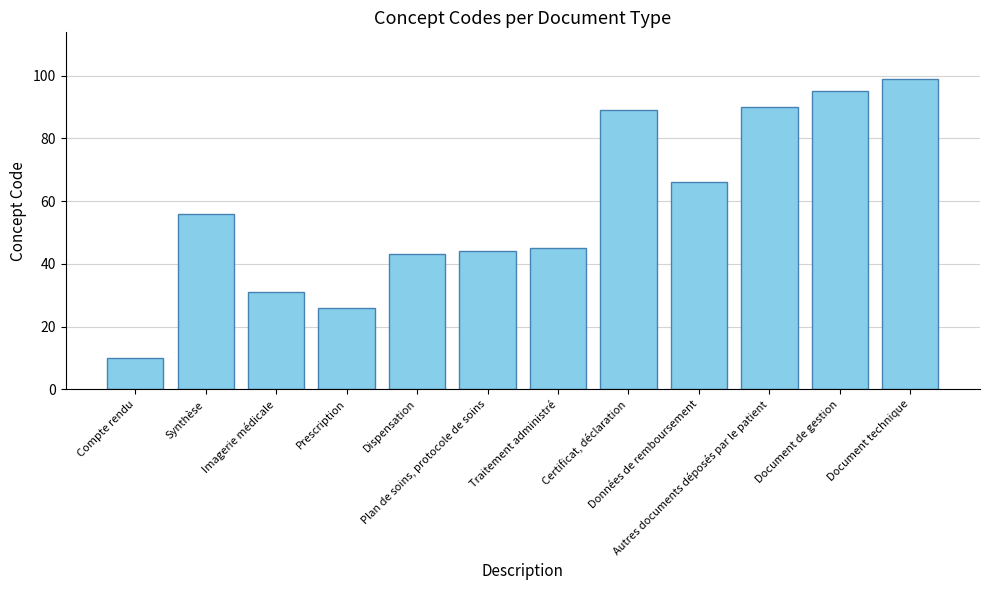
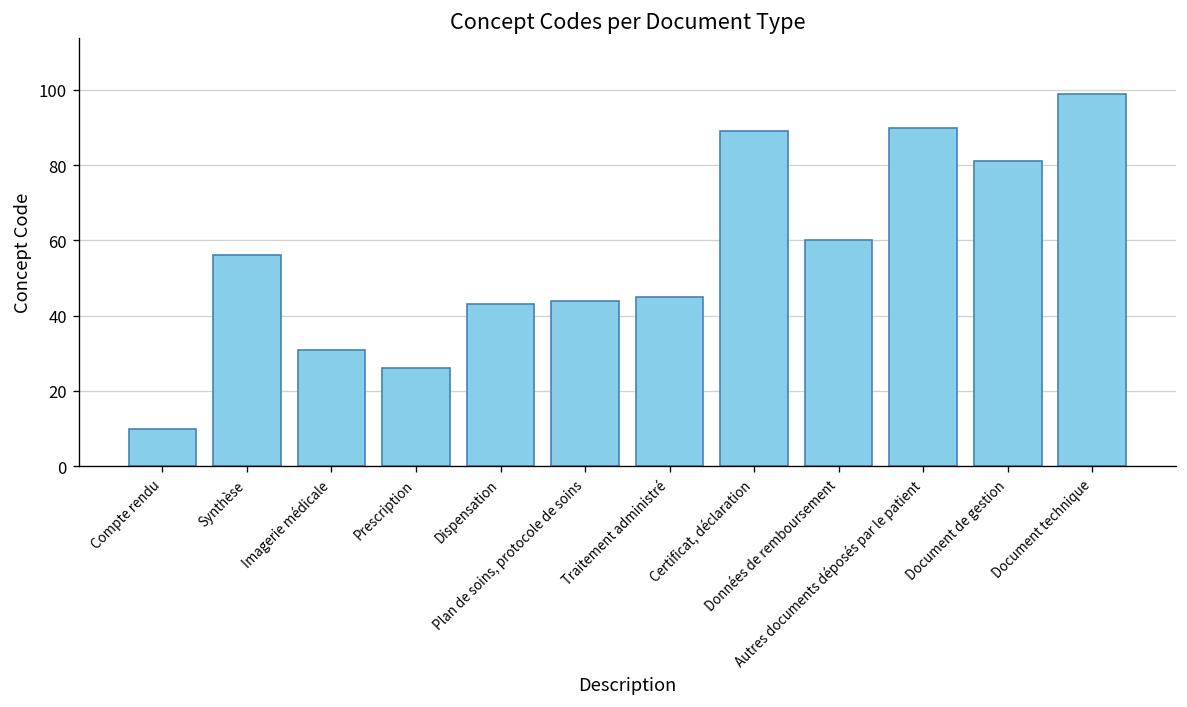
  {
    "Compte rendu": 10,
    "Synthèse": 56,
    "Imagerie médicale": 31,
    "Prescription": 26,
    "Dispensation": 43,
    "Plan de soins, protocole de soins": 44,
    "Traitement administré": 45,
    "Certificat, déclaration": 89,
-   "Données de remboursement": 66,
+   "Données de remboursement": 60,
    "Autres documents déposés par le patient": 90,
-   "Document de gestion": 95,
+   "Document de gestion": 81,
    "Document technique": 99
  }
